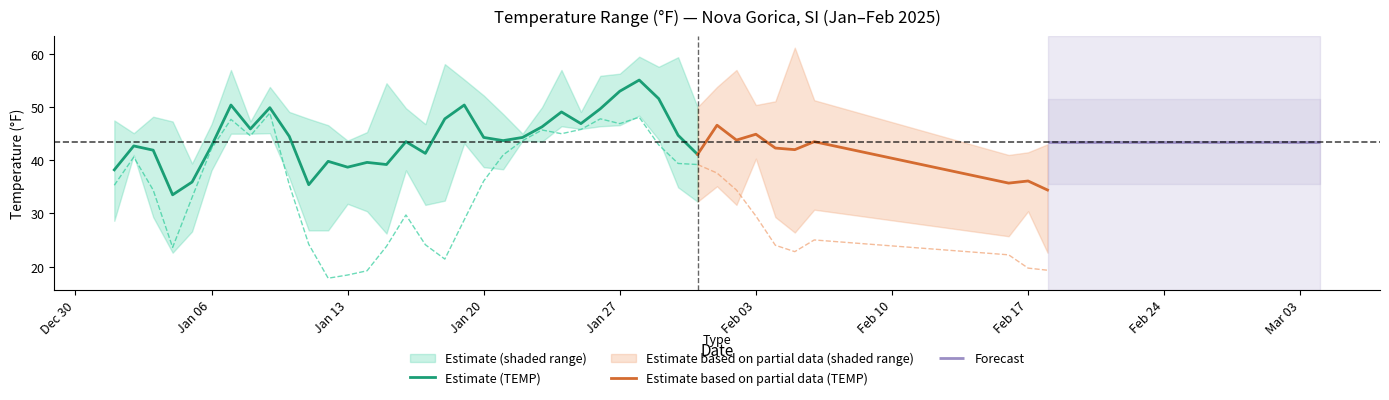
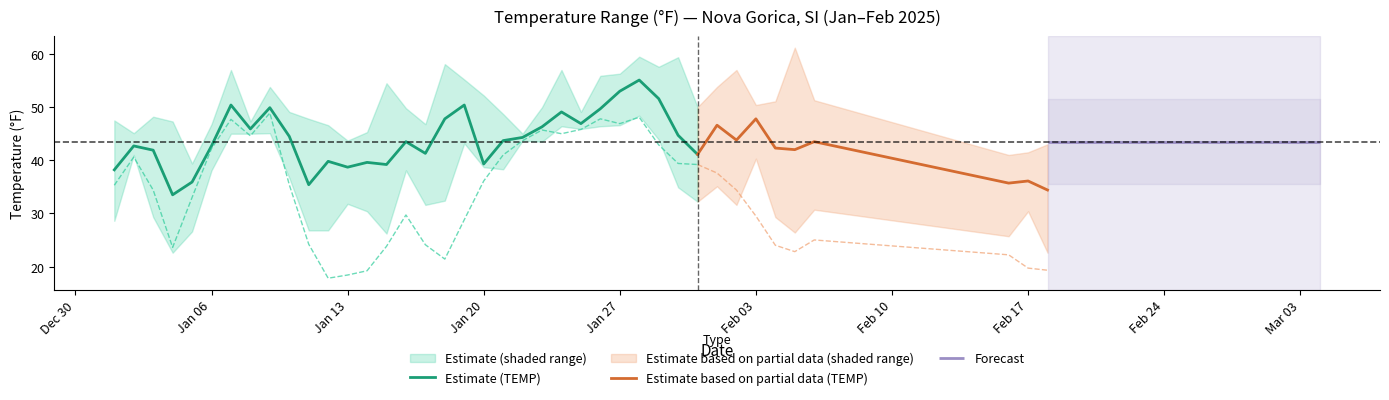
  {
    "Estimate (TEMP)": {
      "Jan 06": 43,
      "Jan 13": 39,
-     "Jan 20": 44,
+     "Jan 20": 39,
      "Jan 27": 53
    },
    "Estimate based on partial data (TEMP)": {
-     "Feb 03": 45,
+     "Feb 03": 48,
      "Feb 17": 36
    }
  }
